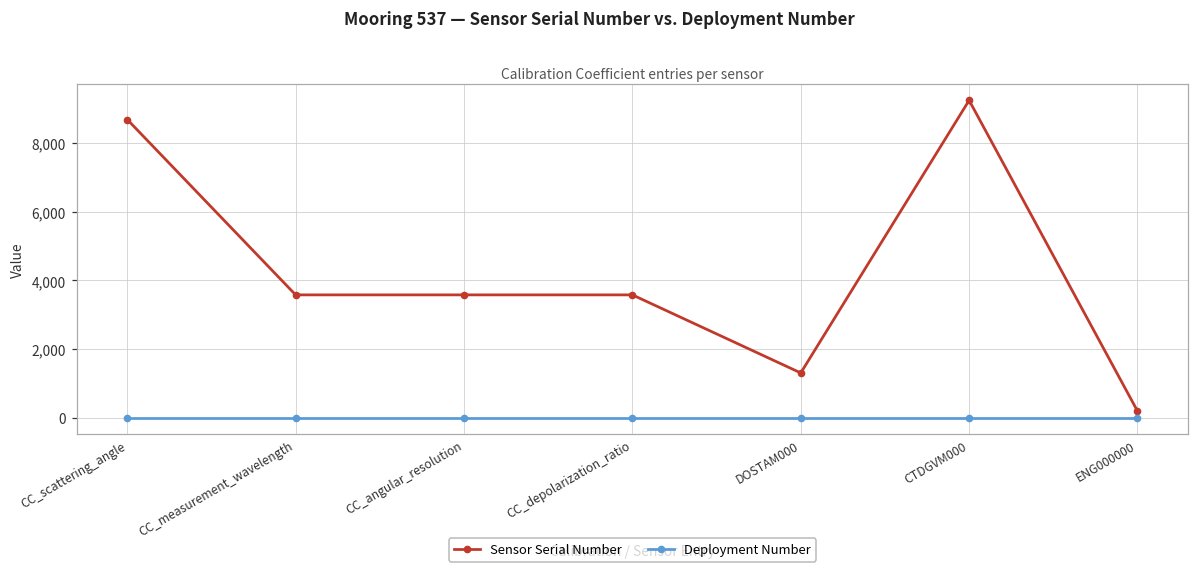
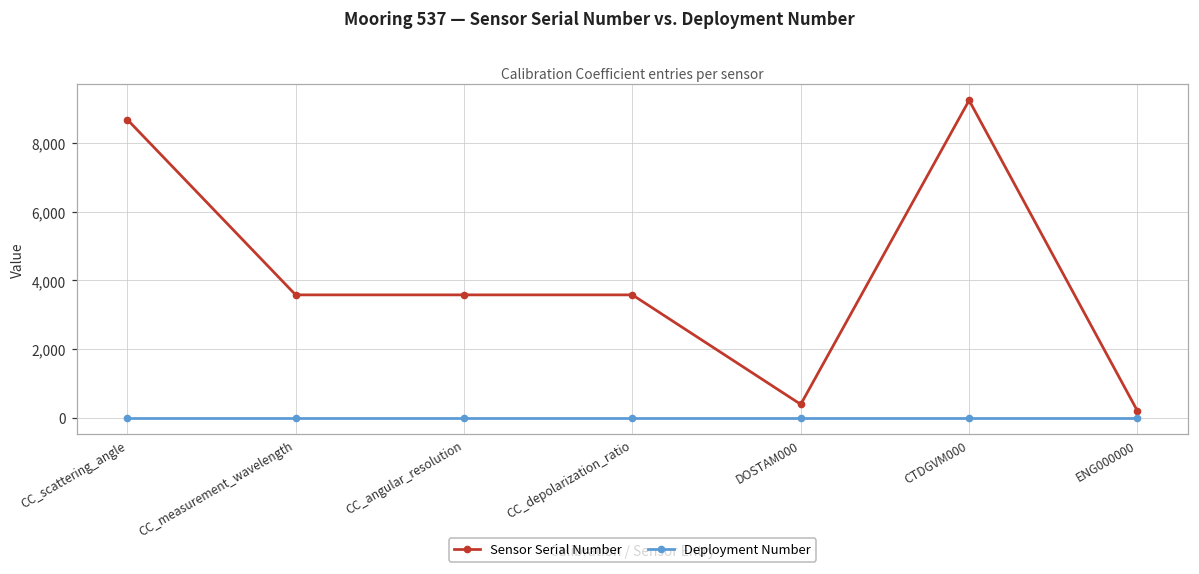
  {
    "Sensor Serial Number": {
      "CC_scattering_angle": "8,700",
      "CC_measurement_wavelength": "3,600",
      "CC_angular_resolution": "3,600",
      "CC_depolarization_ratio": "3,600",
-     "DOSTAM000": "1,300",
+     "DOSTAM000": "400",
      "CTDGVM000": "9,200",
      "ENG000000": "200"
    },
    "Deployment Number": {
      "CC_scattering_angle": "0",
      "CC_measurement_wavelength": "0",
      "CC_angular_resolution": "0",
      "CC_depolarization_ratio": "0",
      "DOSTAM000": "0",
      "CTDGVM000": "0",
      "ENG000000": "0"
    }
  }
